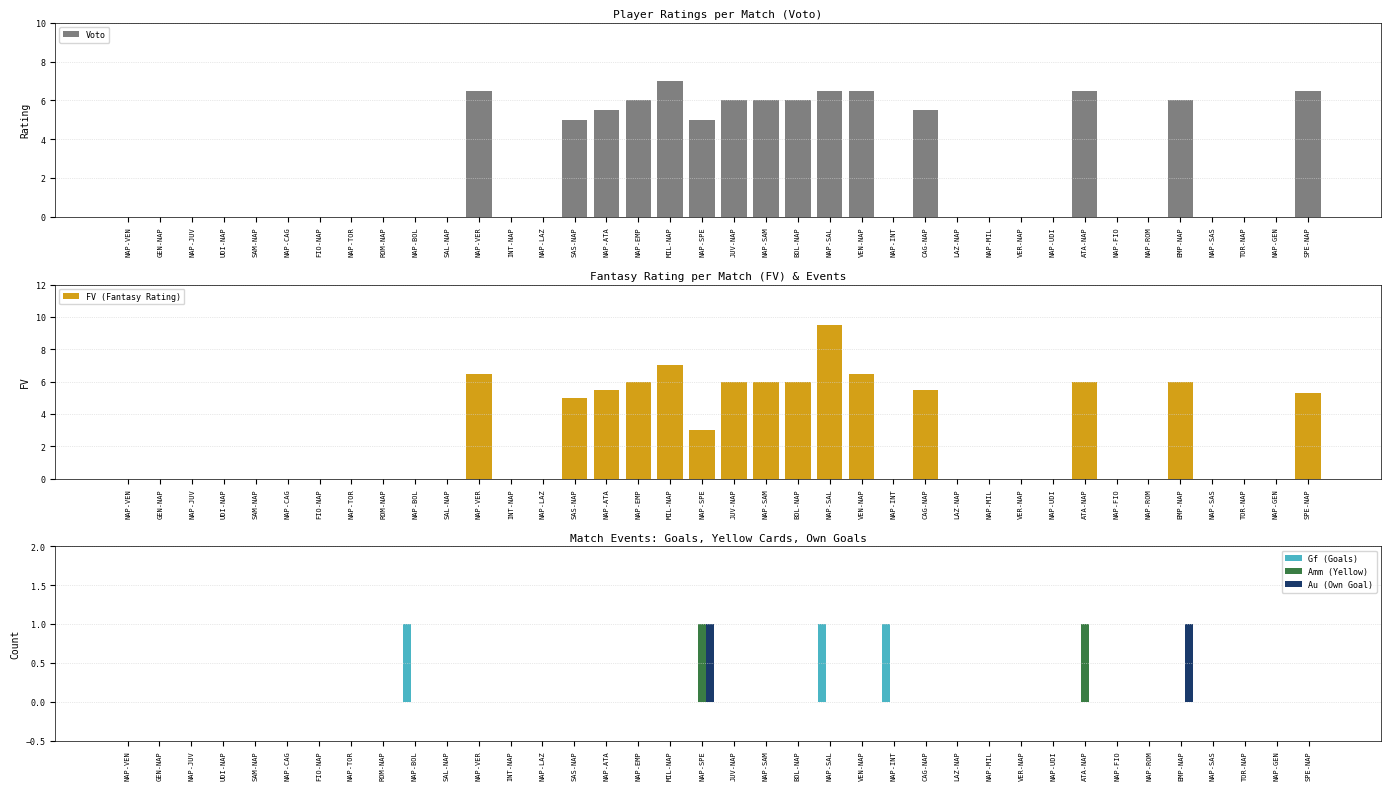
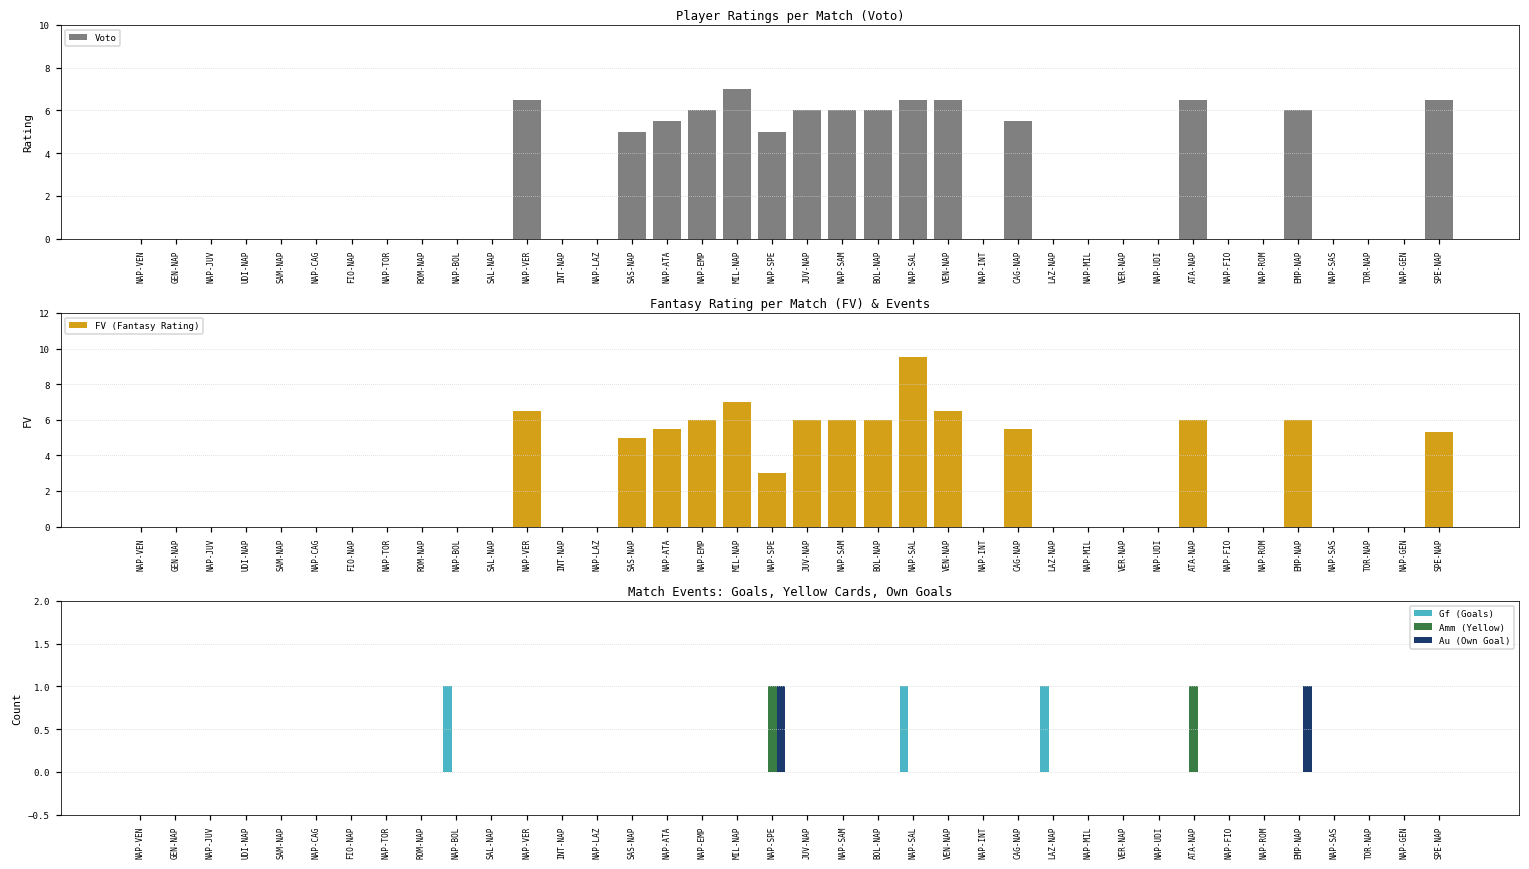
  {
    "Player Ratings per Match (Voto)": {
      "NAP-VEN": 0.0,
      "GEN-NAP": 0.0,
      "NAP-JUV": 0.0,
      "UDI-NAP": 0.0,
      "SAM-NAP": 0.0,
      "NAP-CAG": 0.0,
      "FIO-NAP": 0.0,
      "NAP-TOR": 0.0,
      "ROM-NAP": 0.0,
      "NAP-BOL": 0.0,
      "SAL-NAP": 0.0,
      "NAP-VER": 6.5,
      "INT-NAP": 0.0,
      "NAP-LAZ": 0.0,
      "SAS-NAP": 5.0,
      "NAP-ATA": 5.5,
      "NAP-EMP": 6.0,
      "MIL-NAP": 7.0,
      "NAP-SPE": 5.0,
      "JUV-NAP": 6.0,
      "NAP-SAM": 6.0,
      "BOL-NAP": 6.0,
      "NAP-SAL": 6.5,
      "VEN-NAP": 6.5,
      "NAP-INT": 0.0,
      "CAG-NAP": 5.5,
      "LAZ-NAP": 0.0,
      "NAP-MIL": 0.0,
      "VER-NAP": 0.0,
      "NAP-UDI": 0.0,
      "ATA-NAP": 6.5,
      "NAP-FIO": 0.0,
      "NAP-ROM": 0.0,
      "EMP-NAP": 6.0,
      "NAP-SAS": 0.0,
      "TOR-NAP": 0.0,
      "NAP-GEN": 0.0,
      "SPE-NAP": 6.5
    },
    "Fantasy Rating per Match (FV) & Events": {
      "NAP-VEN": 0.0,
      "GEN-NAP": 0.0,
      "NAP-JUV": 0.0,
      "UDI-NAP": 0.0,
      "SAM-NAP": 0.0,
      "NAP-CAG": 0.0,
      "FIO-NAP": 0.0,
      "NAP-TOR": 0.0,
      "ROM-NAP": 0.0,
      "NAP-BOL": 0.0,
      "SAL-NAP": 0.0,
      "NAP-VER": 6.5,
      "INT-NAP": 0.0,
      "NAP-LAZ": 0.0,
      "SAS-NAP": 5.0,
      "NAP-ATA": 5.5,
      "NAP-EMP": 6.0,
      "MIL-NAP": 7.0,
      "NAP-SPE": 3.0,
      "JUV-NAP": 6.0,
      "NAP-SAM": 6.0,
      "BOL-NAP": 6.0,
      "NAP-SAL": 9.5,
      "VEN-NAP": 6.5,
      "NAP-INT": 0.0,
      "CAG-NAP": 5.5,
      "LAZ-NAP": 0.0,
      "NAP-MIL": 0.0,
      "VER-NAP": 0.0,
      "NAP-UDI": 0.0,
      "ATA-NAP": 6.0,
      "NAP-FIO": 0.0,
      "NAP-ROM": 0.0,
      "EMP-NAP": 6.0,
      "NAP-SAS": 0.0,
      "TOR-NAP": 0.0,
      "NAP-GEN": 0.0,
      "SPE-NAP": 5.3
    },
    "Match Events: Goals, Yellow Cards, Own Goals": {
      "Gf (Goals)": {
        "NAP-VEN": 0,
        "GEN-NAP": 0,
        "NAP-JUV": 0,
        "UDI-NAP": 0,
        "SAM-NAP": 0,
        "NAP-CAG": 0,
        "FIO-NAP": 0,
        "NAP-TOR": 0,
        "ROM-NAP": 0,
        "NAP-BOL": 1,
        "SAL-NAP": 0,
        "NAP-VER": 0,
        "INT-NAP": 0,
        "NAP-LAZ": 0,
        "SAS-NAP": 0,
        "NAP-ATA": 0,
        "NAP-EMP": 0,
        "MIL-NAP": 0,
        "NAP-SPE": 0,
        "JUV-NAP": 0,
        "NAP-SAM": 0,
        "BOL-NAP": 0,
        "NAP-SAL": 1,
        "VEN-NAP": 0,
-       "NAP-INT": 1,
+       "NAP-INT": 0,
        "CAG-NAP": 0,
-       "LAZ-NAP": 0,
+       "LAZ-NAP": 1,
        "NAP-MIL": 0,
        "VER-NAP": 0,
        "NAP-UDI": 0,
        "ATA-NAP": 0,
        "NAP-FIO": 0,
        "NAP-ROM": 0,
        "EMP-NAP": 0,
        "NAP-SAS": 0,
        "TOR-NAP": 0,
        "NAP-GEN": 0,
        "SPE-NAP": 0
      },
      "Amm (Yellow)": {
        "NAP-VEN": 0,
        "GEN-NAP": 0,
        "NAP-JUV": 0,
        "UDI-NAP": 0,
        "SAM-NAP": 0,
        "NAP-CAG": 0,
        "FIO-NAP": 0,
        "NAP-TOR": 0,
        "ROM-NAP": 0,
        "NAP-BOL": 0,
        "SAL-NAP": 0,
        "NAP-VER": 0,
        "INT-NAP": 0,
        "NAP-LAZ": 0,
        "SAS-NAP": 0,
        "NAP-ATA": 0,
        "NAP-EMP": 0,
        "MIL-NAP": 0,
        "NAP-SPE": 1,
        "JUV-NAP": 0,
        "NAP-SAM": 0,
        "BOL-NAP": 0,
        "NAP-SAL": 0,
        "VEN-NAP": 0,
        "NAP-INT": 0,
        "CAG-NAP": 0,
        "LAZ-NAP": 0,
        "NAP-MIL": 0,
        "VER-NAP": 0,
        "NAP-UDI": 0,
        "ATA-NAP": 1,
        "NAP-FIO": 0,
        "NAP-ROM": 0,
        "EMP-NAP": 0,
        "NAP-SAS": 0,
        "TOR-NAP": 0,
        "NAP-GEN": 0,
        "SPE-NAP": 0
      },
      "Au (Own Goal)": {
        "NAP-VEN": 0,
        "GEN-NAP": 0,
        "NAP-JUV": 0,
        "UDI-NAP": 0,
        "SAM-NAP": 0,
        "NAP-CAG": 0,
        "FIO-NAP": 0,
        "NAP-TOR": 0,
        "ROM-NAP": 0,
        "NAP-BOL": 0,
        "SAL-NAP": 0,
        "NAP-VER": 0,
        "INT-NAP": 0,
        "NAP-LAZ": 0,
        "SAS-NAP": 0,
        "NAP-ATA": 0,
        "NAP-EMP": 0,
        "MIL-NAP": 0,
        "NAP-SPE": 1,
        "JUV-NAP": 0,
        "NAP-SAM": 0,
        "BOL-NAP": 0,
        "NAP-SAL": 0,
        "VEN-NAP": 0,
        "NAP-INT": 0,
        "CAG-NAP": 0,
        "LAZ-NAP": 0,
        "NAP-MIL": 0,
        "VER-NAP": 0,
        "NAP-UDI": 0,
        "ATA-NAP": 0,
        "NAP-FIO": 0,
        "NAP-ROM": 0,
        "EMP-NAP": 1,
        "NAP-SAS": 0,
        "TOR-NAP": 0,
        "NAP-GEN": 0,
        "SPE-NAP": 0
      }
    }
  }
